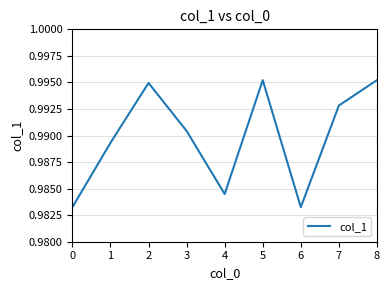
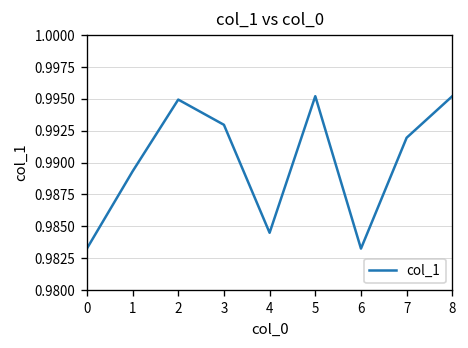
  {
    "0": 0.9833,
    "1": 0.9893,
    "2": 0.9949,
-   "3": 0.9904,
+   "3": 0.9930,
    "4": 0.9845,
    "5": 0.9952,
    "6": 0.9833,
-   "7": 0.9928,
+   "7": 0.9920,
    "8": 0.9952
  }
